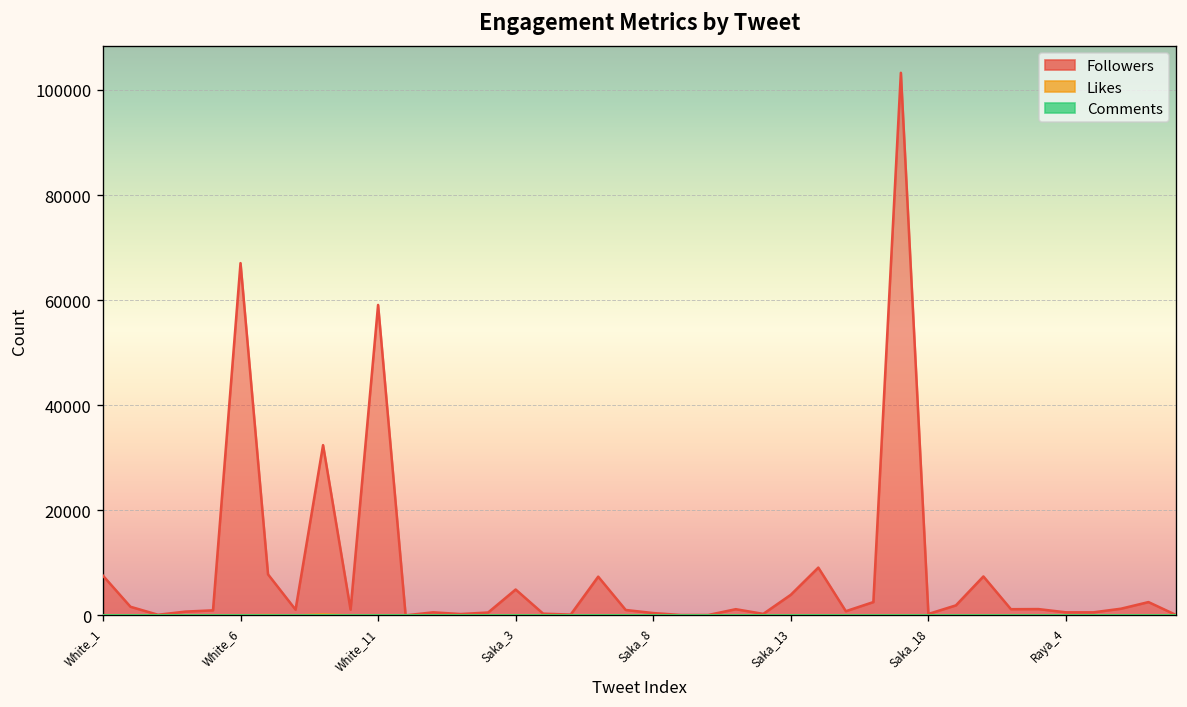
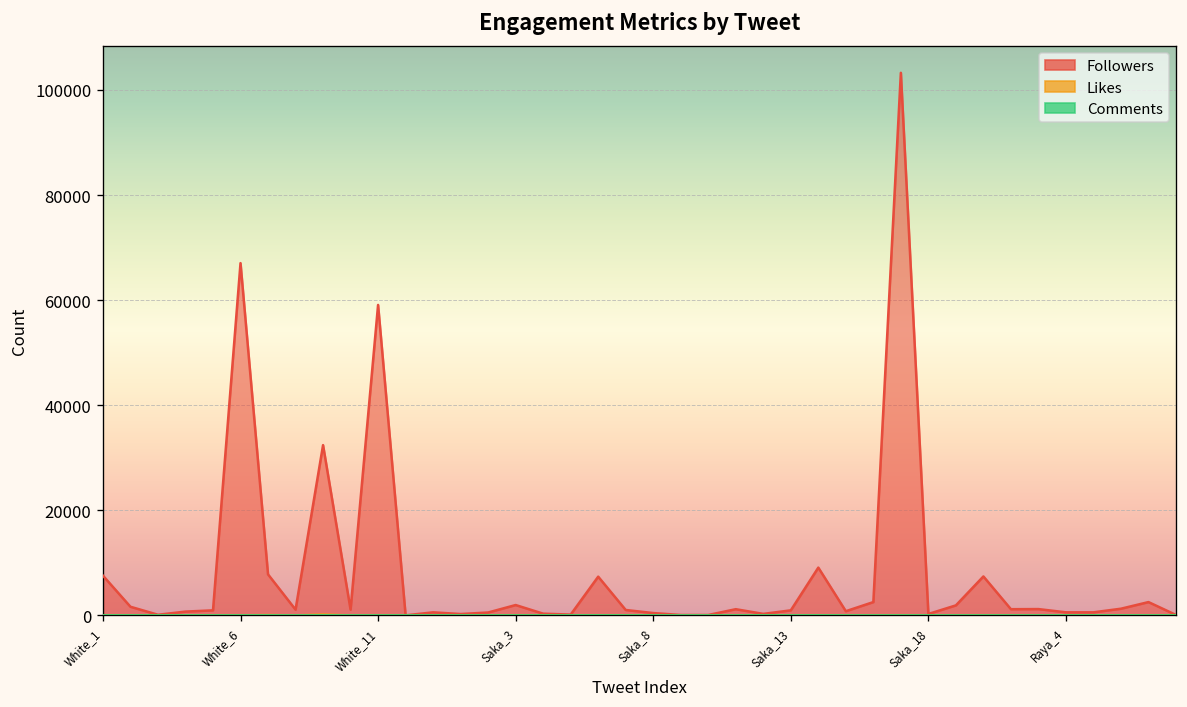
  {
    "Followers": {
      "White_1": 8000,
      "White_6": 67000,
      "White_11": 59000,
-     "Saka_3": 5000,
-     "Saka_13": 4000,
+     "Saka_3": 2000,
+     "Saka_13": 1000,
      "Raya_4": 1000
    }
  }
